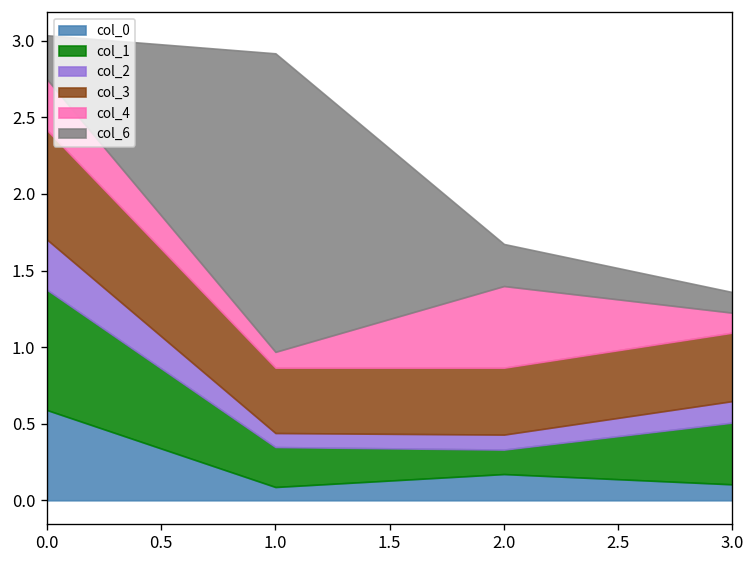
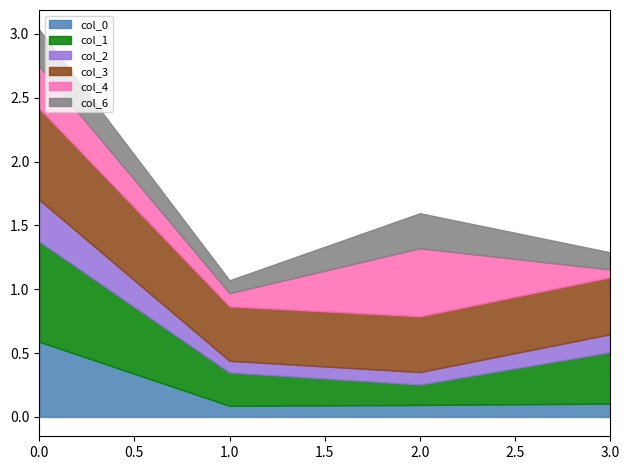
  {
    "col_0": {
      "0.0": 0.59,
      "1.0": 0.09,
-     "2.0": 0.17,
+     "2.0": 0.09,
      "3.0": 0.10
    },
    "col_1": {
      "0.0": 0.79,
      "1.0": 0.26,
      "2.0": 0.16,
      "3.0": 0.40
    },
    "col_2": {
      "0.0": 0.33,
      "1.0": 0.09,
      "2.0": 0.10,
      "3.0": 0.14
    },
    "col_3": {
      "0.0": 0.71,
      "1.0": 0.43,
      "2.0": 0.44,
      "3.0": 0.45
    },
    "col_4": {
      "0.0": 0.33,
      "1.0": 0.10,
      "2.0": 0.53,
-     "3.0": 0.13
+     "3.0": 0.06
    },
    "col_6": {
      "0.0": 0.29,
-     "1.0": 1.95,
+     "1.0": 0.10,
      "2.0": 0.27,
      "3.0": 0.13
    }
  }
